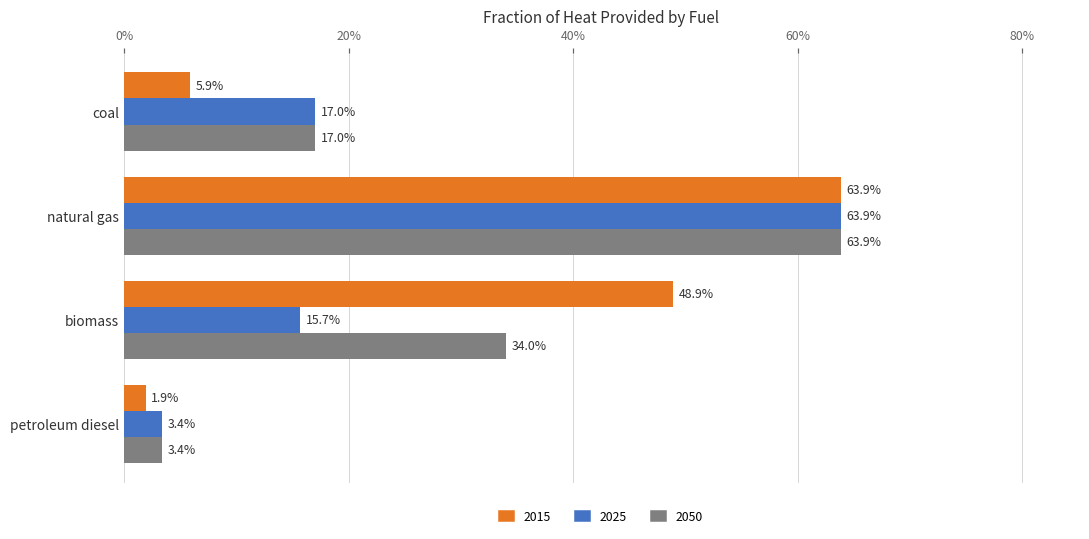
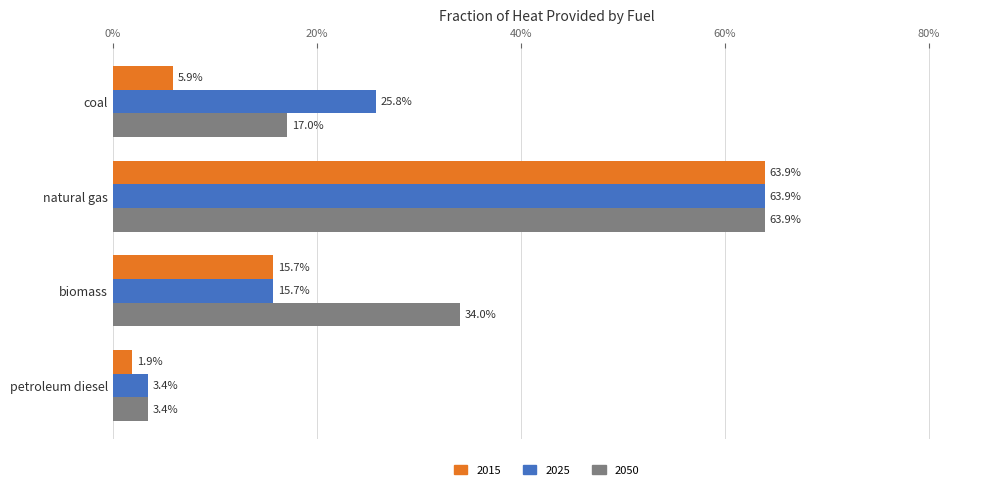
  {
    "2015": {
      "coal": "5.9%",
      "natural gas": "63.9%",
-     "biomass": "48.9%",
+     "biomass": "15.7%",
      "petroleum diesel": "1.9%"
    },
    "2025": {
-     "coal": "17.0%",
+     "coal": "25.8%",
      "natural gas": "63.9%",
      "biomass": "15.7%",
      "petroleum diesel": "3.4%"
    },
    "2050": {
      "coal": "17.0%",
      "natural gas": "63.9%",
      "biomass": "34.0%",
      "petroleum diesel": "3.4%"
    }
  }
